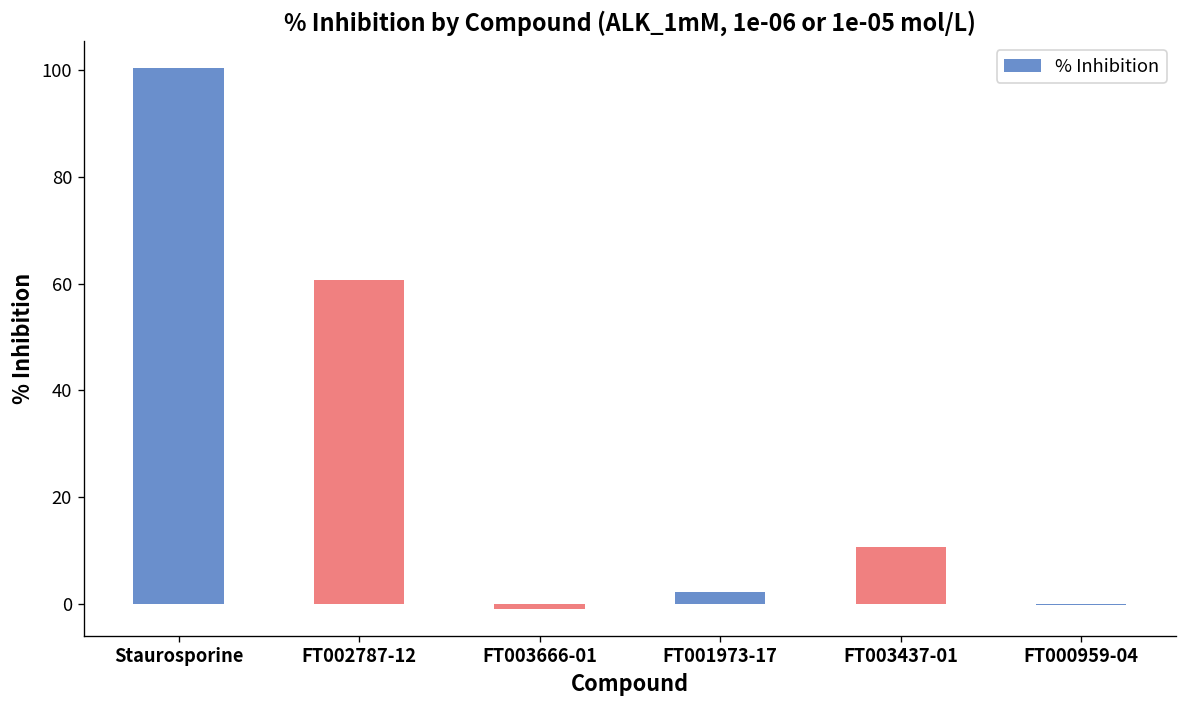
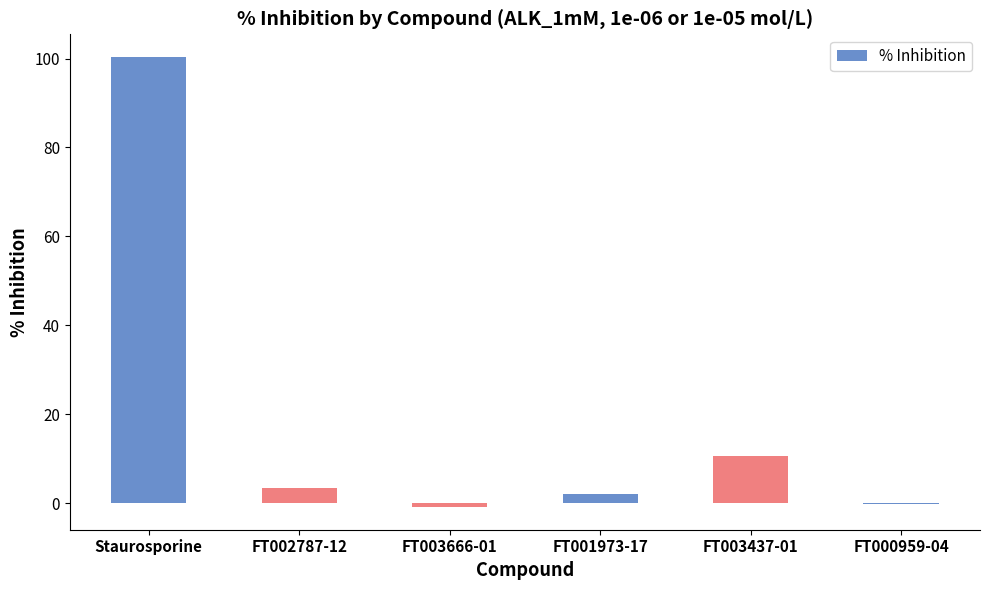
  {
    "Staurosporine": 100,
-   "FT002787-12": 61,
+   "FT002787-12": 3,
    "FT003666-01": -1,
    "FT001973-17": 2,
    "FT003437-01": 11
  }
